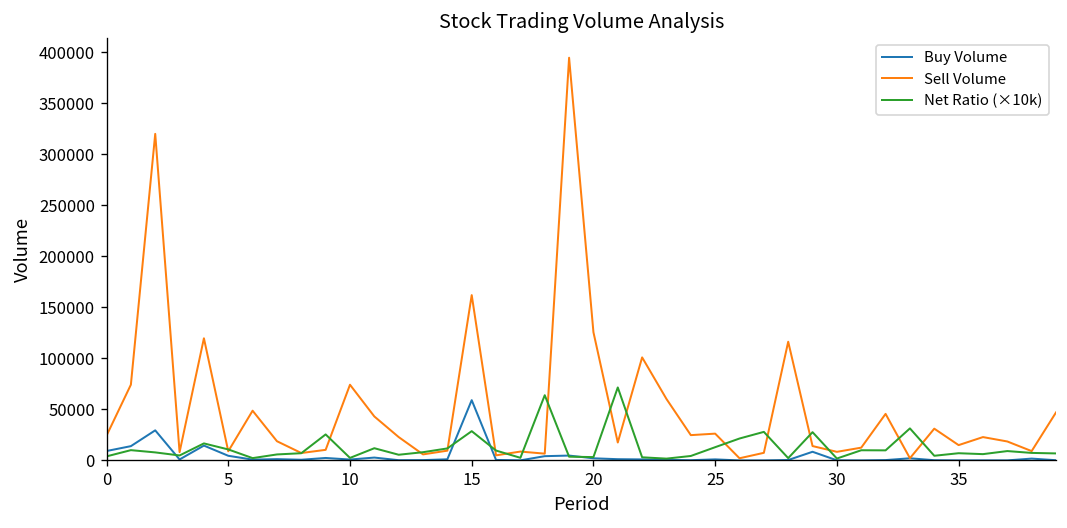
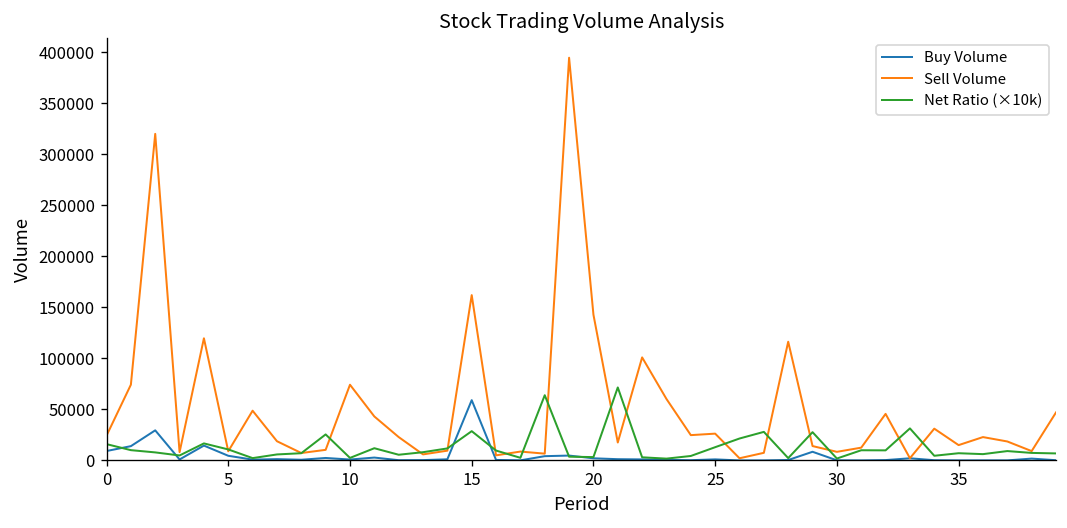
  {
    "Buy Volume": {
      "0": 10000,
      "5": 0,
      "15": 60000,
      "25": 0,
      "35": 0
    },
    "Sell Volume": {
      "0": 20000,
      "10": 70000,
      "15": 160000,
-     "20": 130000,
+     "20": 140000,
      "25": 30000,
      "30": 10000,
      "35": 20000
    },
    "Net Ratio (×10k)": {
-     "0": 0,
+     "0": 20000,
      "15": 30000,
      "25": 10000,
      "35": 10000
    }
  }
